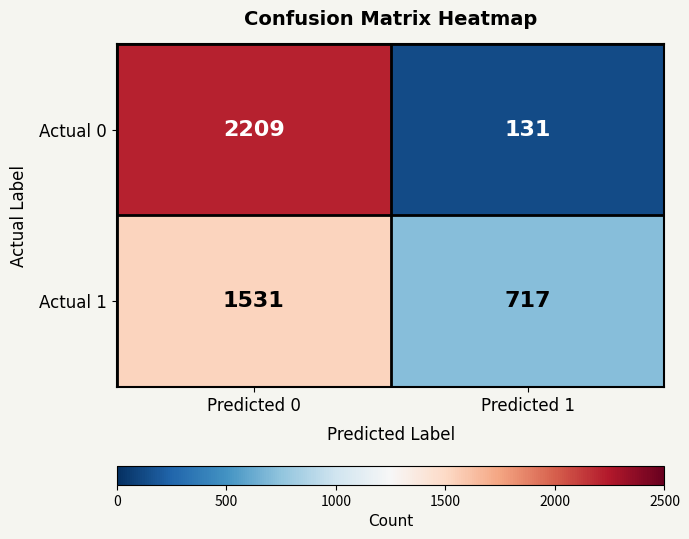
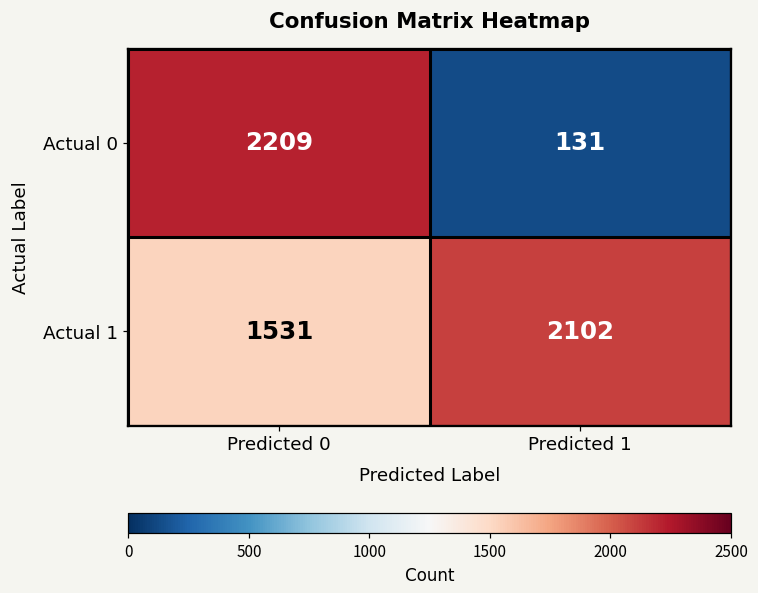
  {
    "Actual 0": {
      "Predicted 0": 2209,
      "Predicted 1": 131
    },
    "Actual 1": {
      "Predicted 0": 1531,
-     "Predicted 1": 717
+     "Predicted 1": 2102
    }
  }
